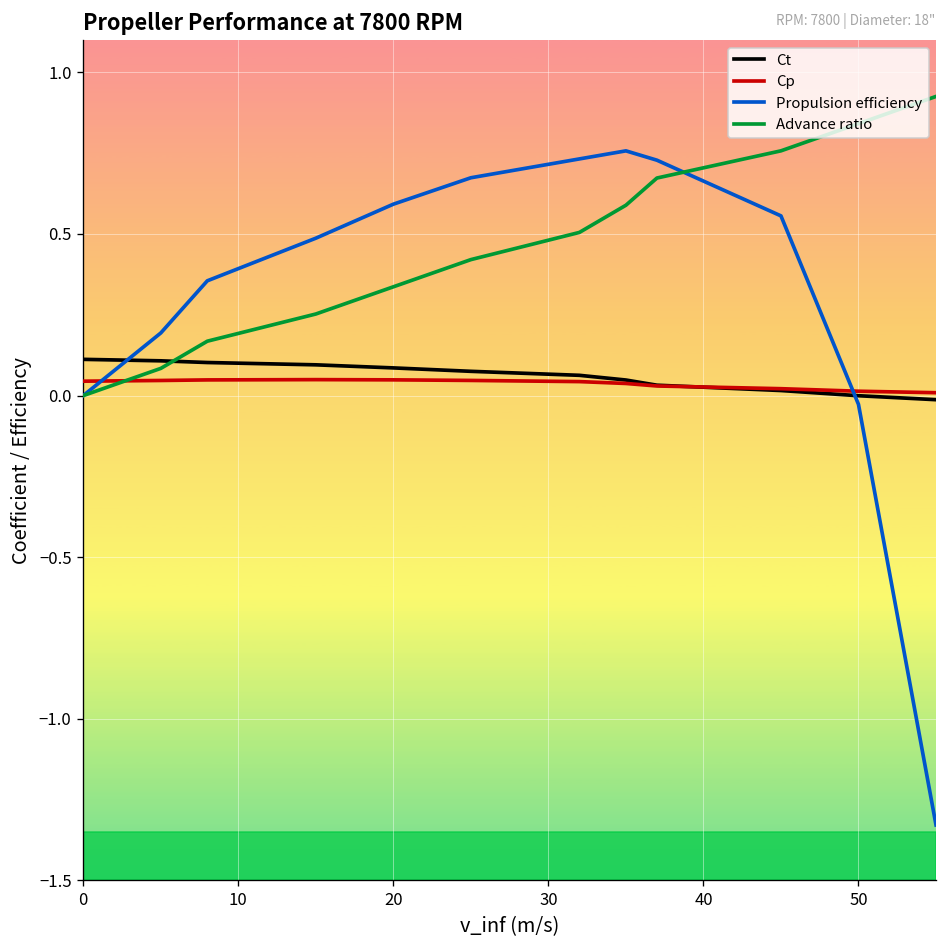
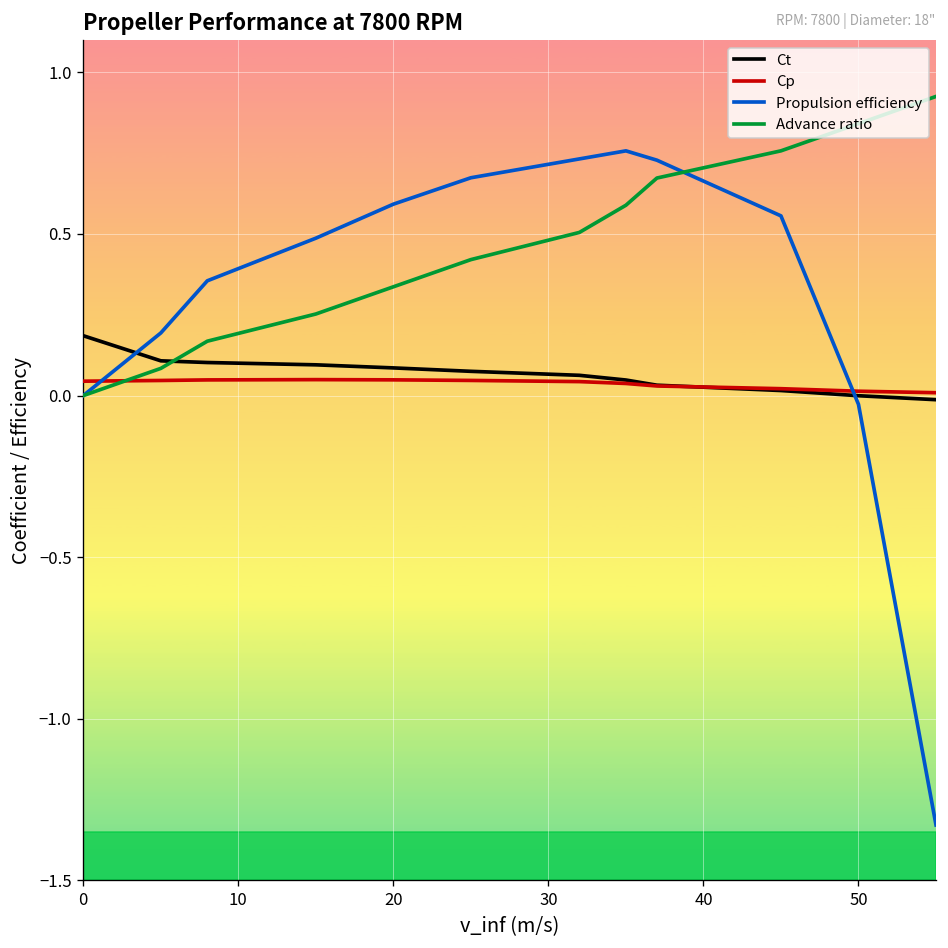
  {
    "Ct": {
-     "0": 0.11,
+     "0": 0.19,
      "20": 0.09,
      "50": 0.00
    },
    "Cp": {
      "0": 0.04,
      "20": 0.05,
      "50": 0.01
    },
    "Propulsion efficiency": {
      "20": 0.59,
      "50": -0.03
    },
    "Advance ratio": {
      "20": 0.34
    }
  }
